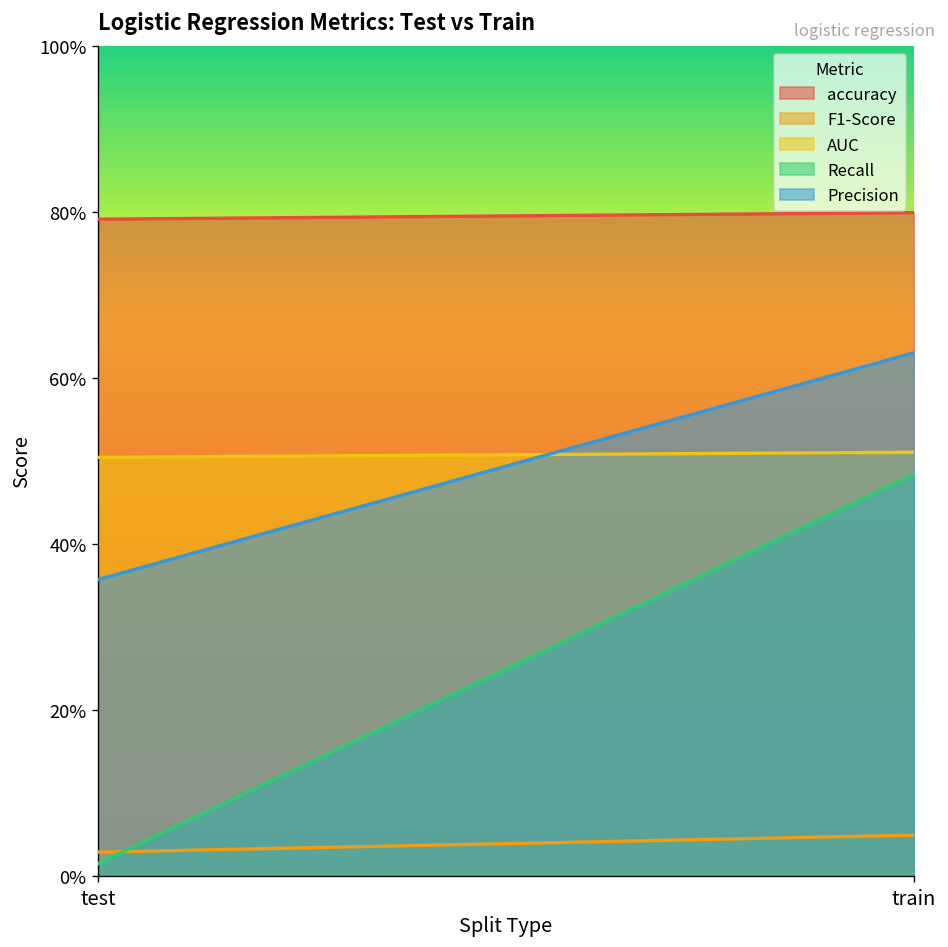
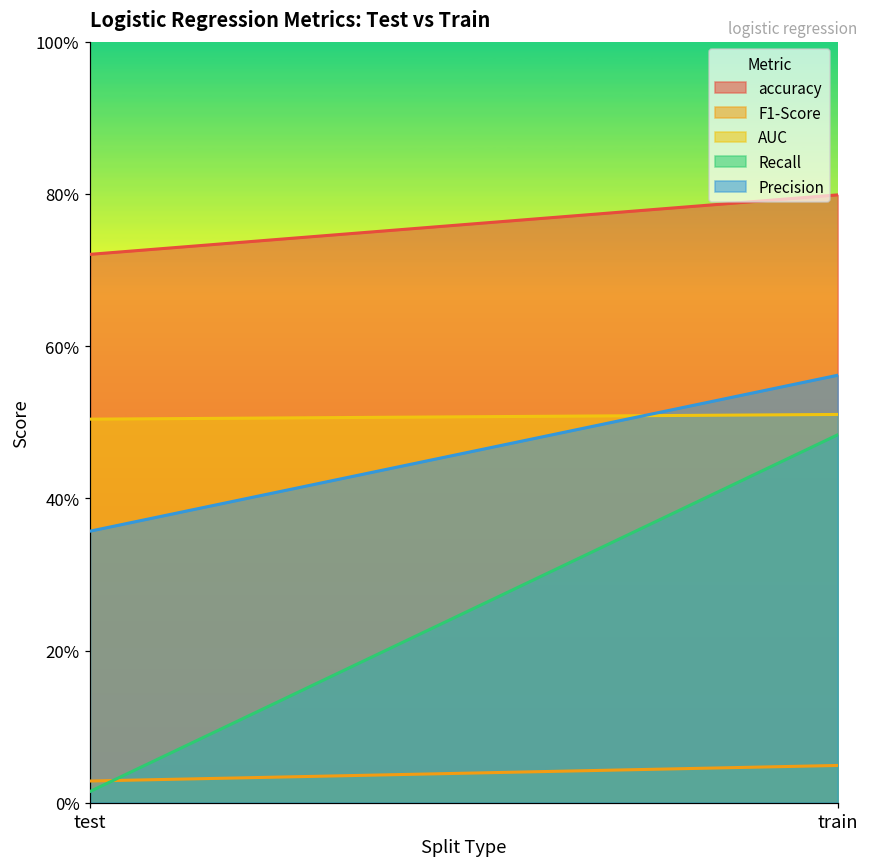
  {
    "accuracy": {
-     "test": "79%",
+     "test": "72%",
      "train": "80%"
    },
    "Recall": {
      "test": "1%",
      "train": "48%"
    },
    "Precision": {
      "test": "36%",
-     "train": "63%"
+     "train": "56%"
    }
  }
